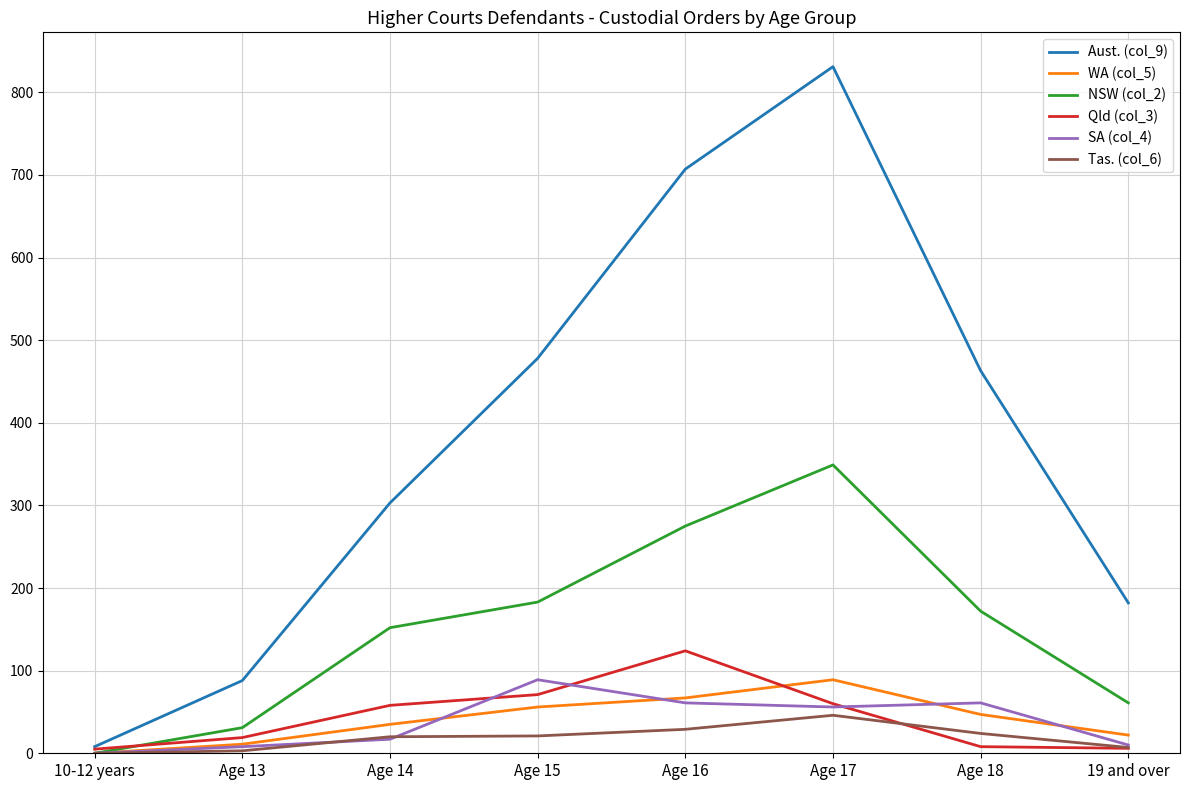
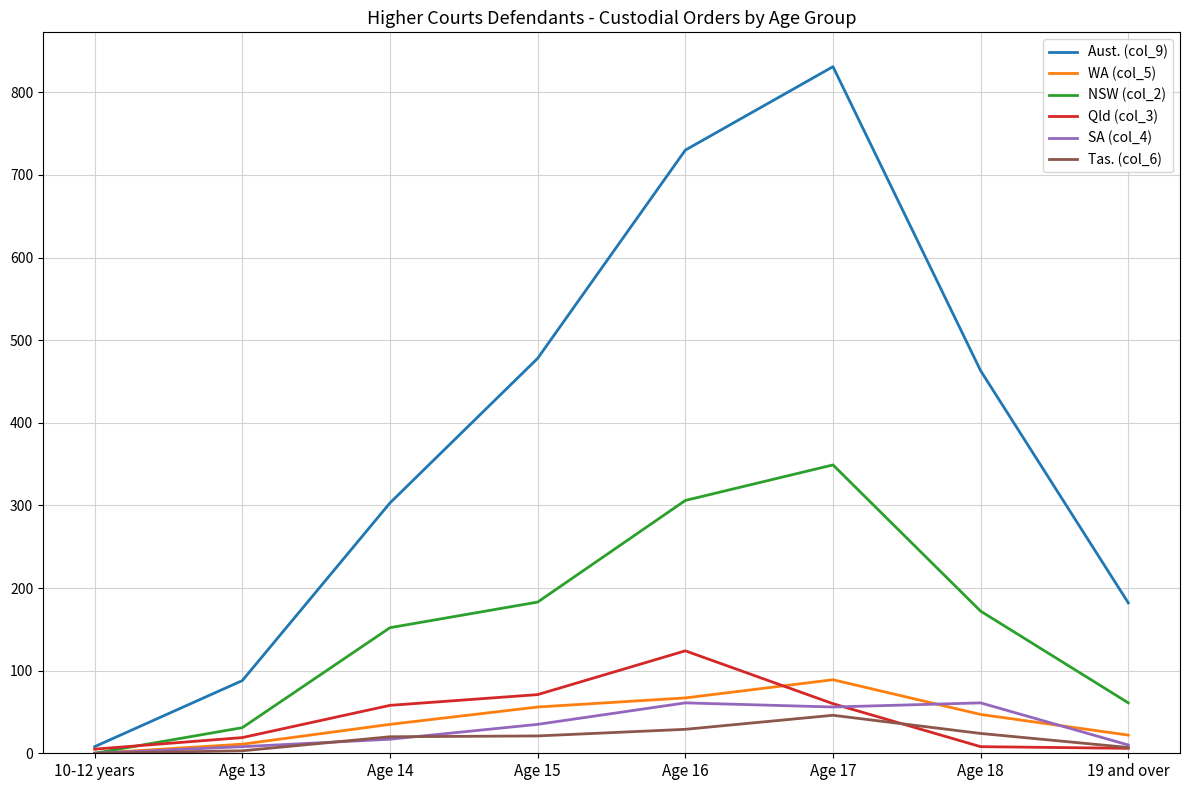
  {
    "Aust. (col_9)": {
      "Age 13": 90,
      "Age 14": 300,
      "Age 15": 480,
-     "Age 16": 710,
+     "Age 16": 730,
      "Age 17": 830,
      "Age 18": 460,
      "19 and over": 180
    },
    "WA (col_5)": {
      "Age 14": 40,
      "Age 15": 60,
      "Age 16": 70,
      "Age 17": 90,
      "Age 18": 50,
      "19 and over": 20
    },
    "NSW (col_2)": {
      "Age 13": 30,
      "Age 14": 150,
      "Age 15": 180,
-     "Age 16": 280,
+     "Age 16": 310,
      "Age 17": 350,
      "Age 18": 170,
      "19 and over": 60
    },
    "Qld (col_3)": {
      "Age 13": 20,
      "Age 14": 60,
      "Age 15": 70,
      "Age 16": 120,
      "Age 17": 60,
      "Age 18": 10
    },
    "SA (col_4)": {
-     "Age 15": 90,
+     "Age 15": 40,
      "Age 16": 60,
      "Age 17": 60,
      "Age 18": 60
    },
    "Tas. (col_6)": {
      "Age 13": 0,
      "Age 15": 20,
      "Age 16": 30,
      "Age 17": 50,
      "Age 18": 20
    }
  }
